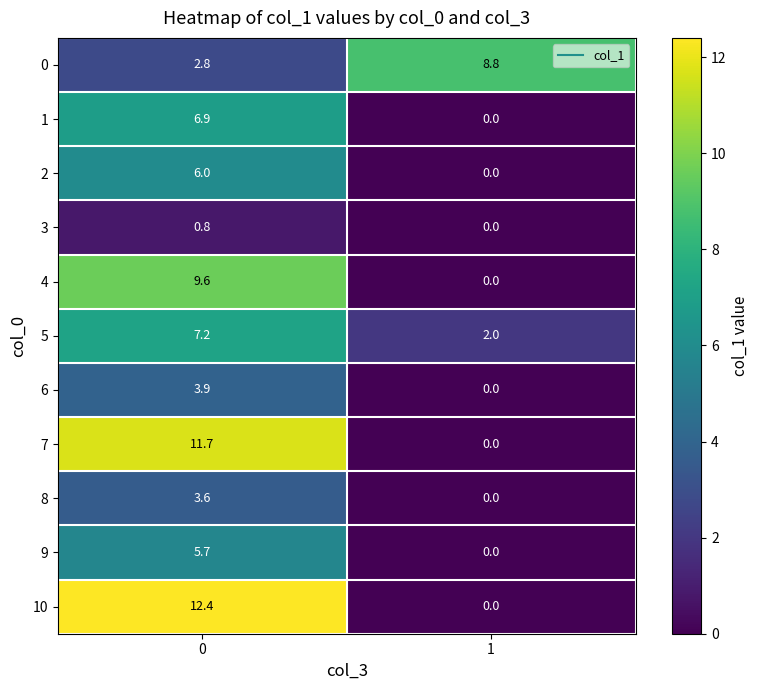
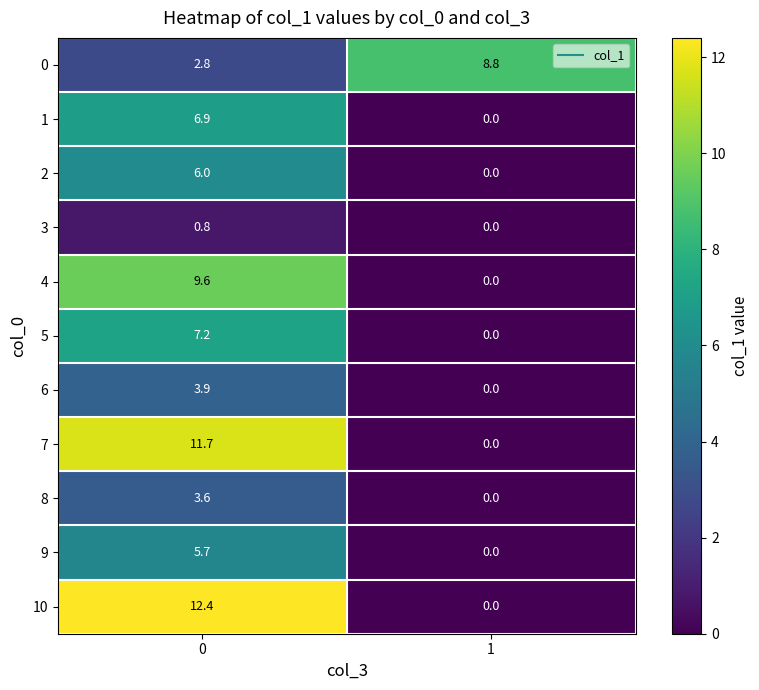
  {
    "0": {
      "0": 2.8,
      "1": 8.8
    },
    "1": {
      "0": 6.9,
      "1": 0.0
    },
    "2": {
      "0": 6.0,
      "1": 0.0
    },
    "3": {
      "0": 0.8,
      "1": 0.0
    },
    "4": {
      "0": 9.6,
      "1": 0.0
    },
    "5": {
      "0": 7.2,
-     "1": 2.0
+     "1": 0.0
    },
    "6": {
      "0": 3.9,
      "1": 0.0
    },
    "7": {
      "0": 11.7,
      "1": 0.0
    },
    "8": {
      "0": 3.6,
      "1": 0.0
    },
    "9": {
      "0": 5.7,
      "1": 0.0
    },
    "10": {
      "0": 12.4,
      "1": 0.0
    }
  }
